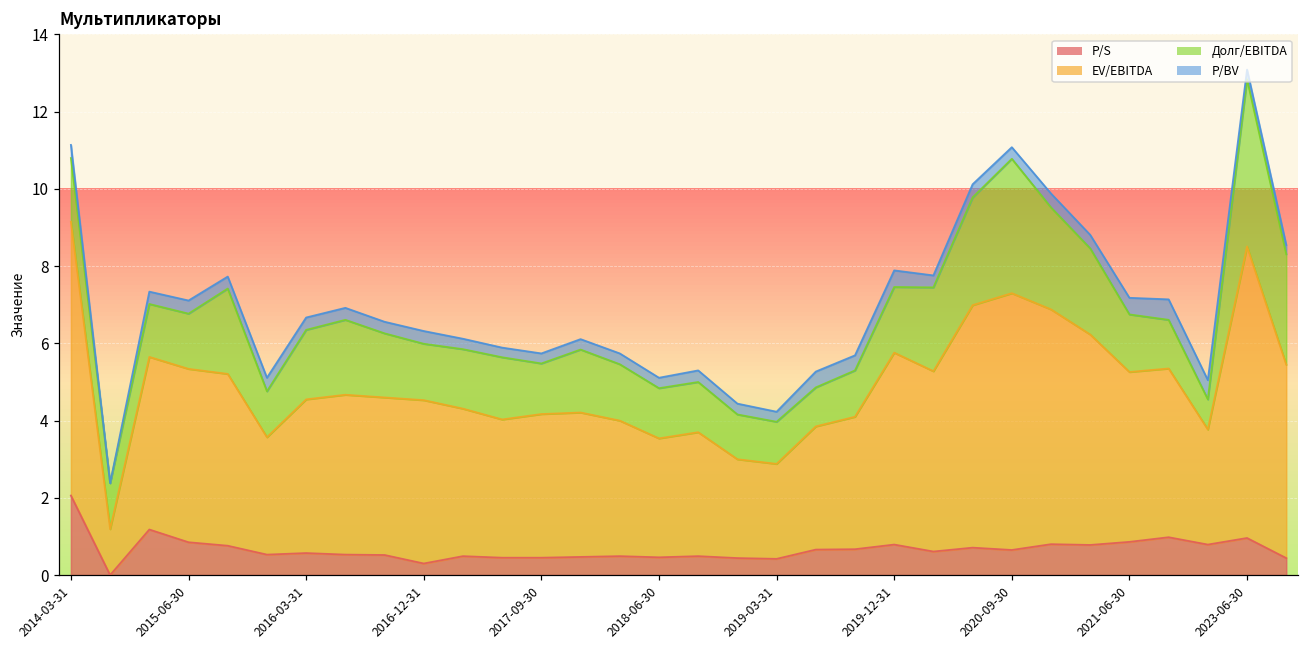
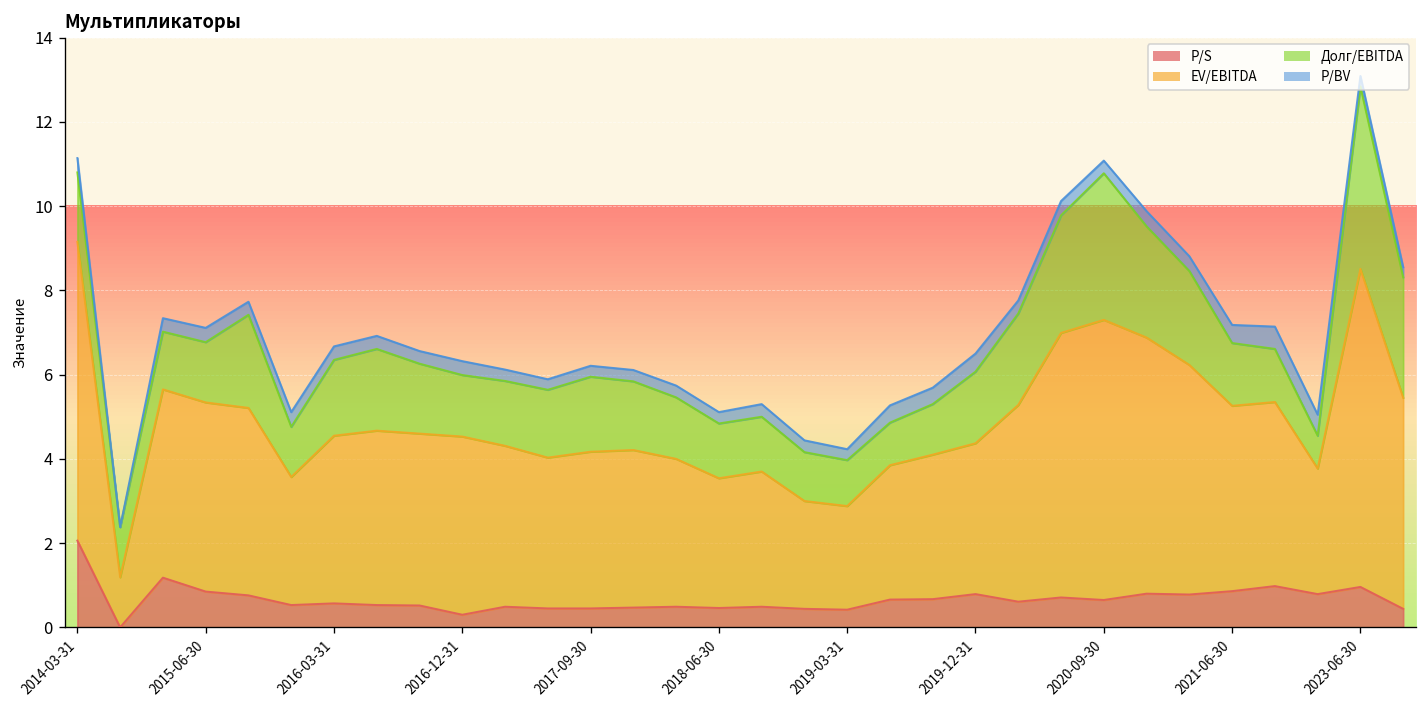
  {
    "P/S": {
      "2014-03-31": 2.1,
      "2015-06-30": 0.9,
      "2016-03-31": 0.6,
      "2016-12-31": 0.3,
      "2017-09-30": 0.5,
      "2018-06-30": 0.5,
      "2019-03-31": 0.4,
      "2019-12-31": 0.8,
      "2020-09-30": 0.7,
      "2021-06-30": 0.9,
      "2023-06-30": 1.0
    },
    "EV/EBITDA": {
      "2014-03-31": 7.1,
      "2015-06-30": 4.5,
      "2016-03-31": 4.0,
      "2016-12-31": 4.2,
      "2017-09-30": 3.7,
      "2018-06-30": 3.1,
      "2019-03-31": 2.5,
-     "2019-12-31": 5.0,
+     "2019-12-31": 3.6,
      "2020-09-30": 6.7,
      "2021-06-30": 4.4,
      "2023-06-30": 7.6
    },
    "Долг/EBITDA": {
      "2014-03-31": 1.7,
      "2015-06-30": 1.4,
      "2016-03-31": 1.8,
      "2016-12-31": 1.5,
-     "2017-09-30": 1.3,
+     "2017-09-30": 1.8,
      "2018-06-30": 1.3,
      "2019-03-31": 1.1,
      "2019-12-31": 1.7,
      "2020-09-30": 3.5,
      "2021-06-30": 1.5
    },
    "P/BV": {
      "2014-03-31": 0.3,
      "2015-06-30": 0.3,
      "2016-03-31": 0.3,
      "2016-12-31": 0.3,
      "2017-09-30": 0.3,
      "2018-06-30": 0.3,
      "2019-03-31": 0.3,
      "2019-12-31": 0.4,
      "2020-09-30": 0.3,
      "2021-06-30": 0.4
    }
  }
